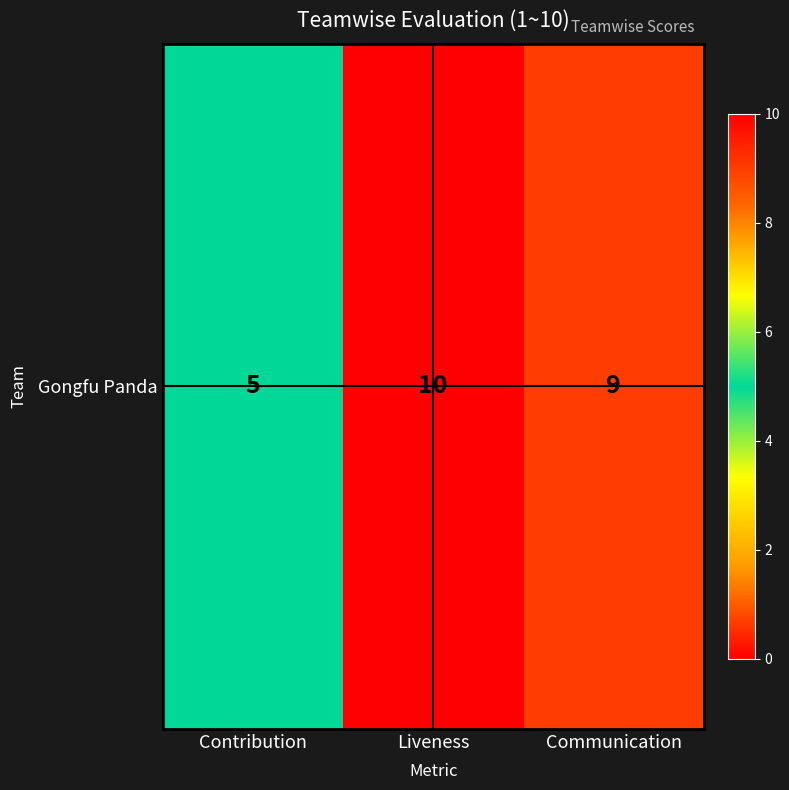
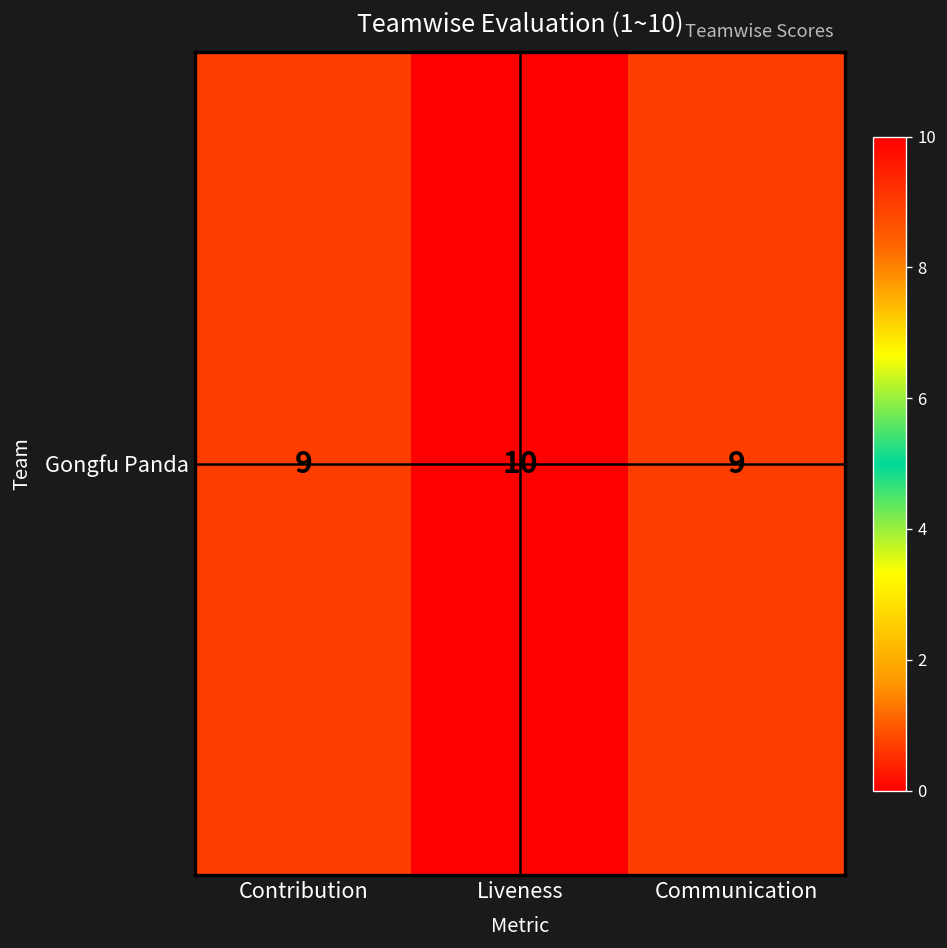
  {
    "Gongfu Panda": {
-     "Contribution": 5,
+     "Contribution": 9,
      "Liveness": 10,
      "Communication": 9
    }
  }
